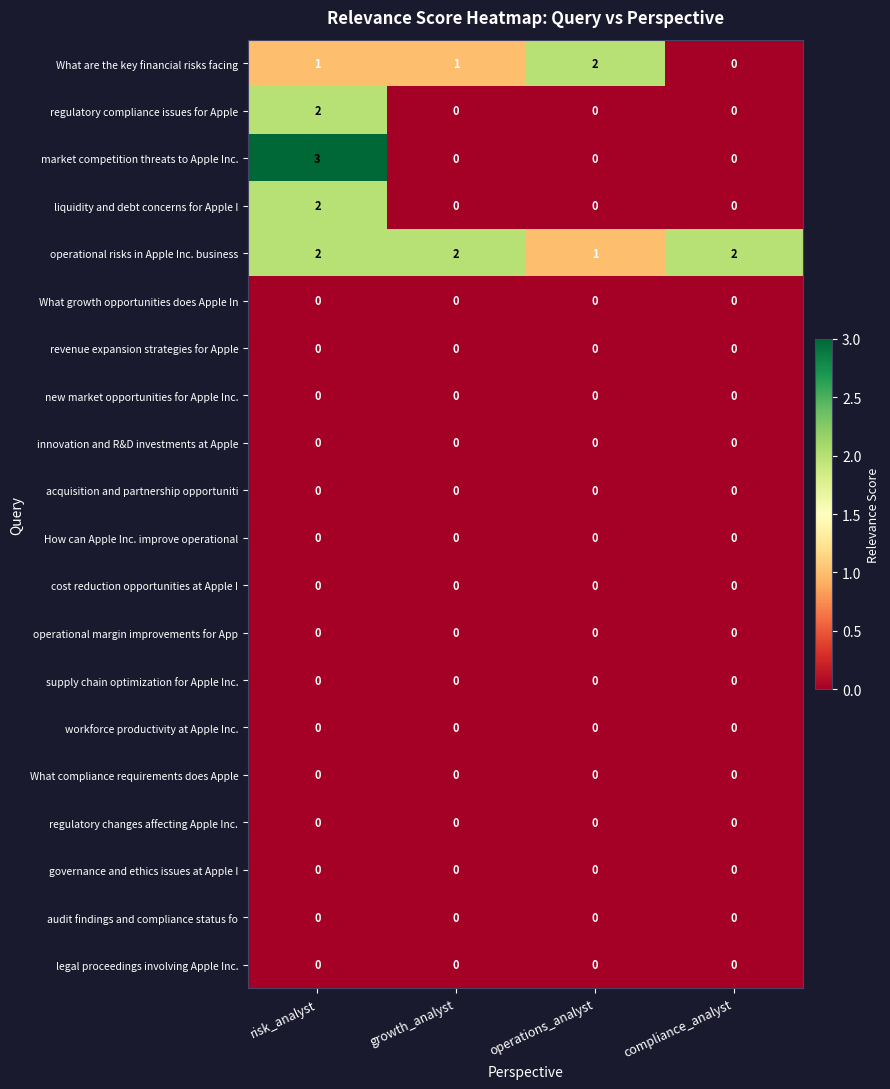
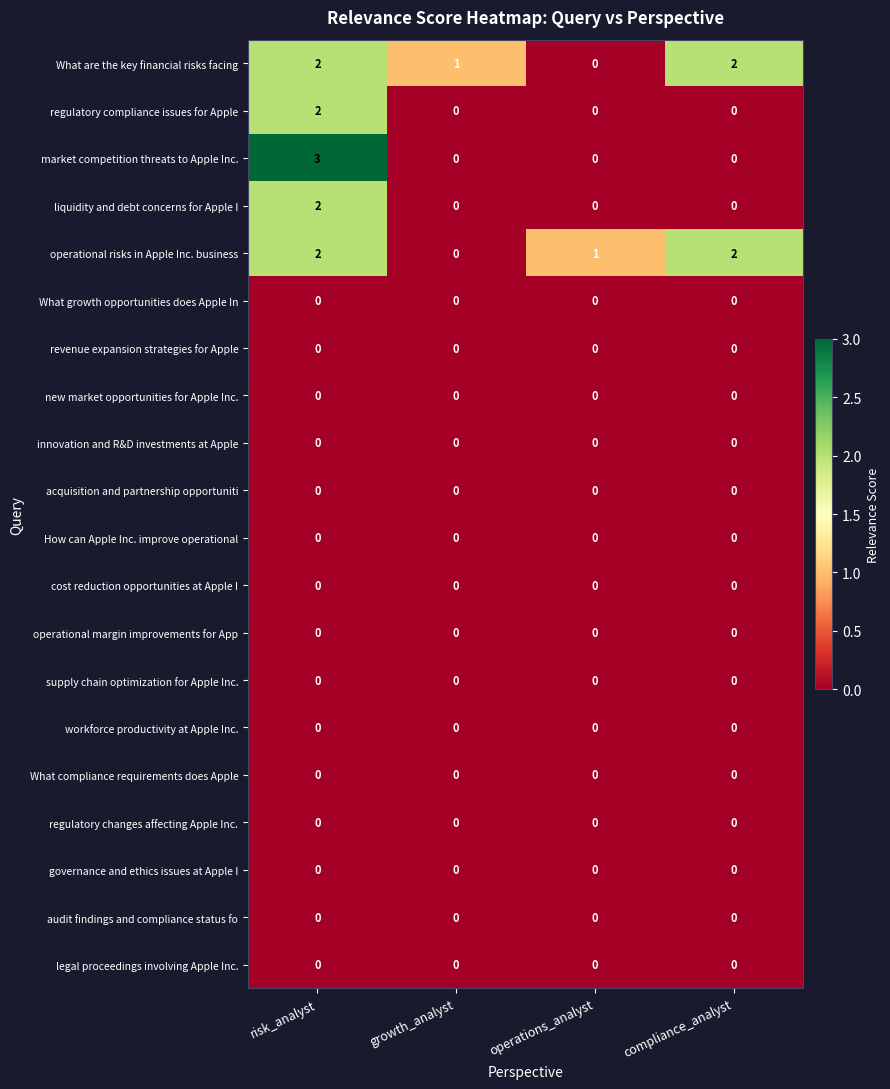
  {
    "What are the key financial risks facing": {
-     "risk_analyst": 1,
+     "risk_analyst": 2,
      "growth_analyst": 1,
-     "operations_analyst": 2,
-     "compliance_analyst": 0
+     "operations_analyst": 0,
+     "compliance_analyst": 2
    },
    "regulatory compliance issues for Apple": {
      "risk_analyst": 2,
      "growth_analyst": 0,
      "operations_analyst": 0,
      "compliance_analyst": 0
    },
    "market competition threats to Apple Inc.": {
      "risk_analyst": 3,
      "growth_analyst": 0,
      "operations_analyst": 0,
      "compliance_analyst": 0
    },
    "liquidity and debt concerns for Apple I": {
      "risk_analyst": 2,
      "growth_analyst": 0,
      "operations_analyst": 0,
      "compliance_analyst": 0
    },
    "operational risks in Apple Inc. business": {
      "risk_analyst": 2,
-     "growth_analyst": 2,
+     "growth_analyst": 0,
      "operations_analyst": 1,
      "compliance_analyst": 2
    },
    "What growth opportunities does Apple In": {
      "risk_analyst": 0,
      "growth_analyst": 0,
      "operations_analyst": 0,
      "compliance_analyst": 0
    },
    "revenue expansion strategies for Apple": {
      "risk_analyst": 0,
      "growth_analyst": 0,
      "operations_analyst": 0,
      "compliance_analyst": 0
    },
    "new market opportunities for Apple Inc.": {
      "risk_analyst": 0,
      "growth_analyst": 0,
      "operations_analyst": 0,
      "compliance_analyst": 0
    },
    "innovation and R&D investments at Apple": {
      "risk_analyst": 0,
      "growth_analyst": 0,
      "operations_analyst": 0,
      "compliance_analyst": 0
    },
    "acquisition and partnership opportuniti": {
      "risk_analyst": 0,
      "growth_analyst": 0,
      "operations_analyst": 0,
      "compliance_analyst": 0
    },
    "How can Apple Inc. improve operational": {
      "risk_analyst": 0,
      "growth_analyst": 0,
      "operations_analyst": 0,
      "compliance_analyst": 0
    },
    "cost reduction opportunities at Apple I": {
      "risk_analyst": 0,
      "growth_analyst": 0,
      "operations_analyst": 0,
      "compliance_analyst": 0
    },
    "operational margin improvements for App": {
      "risk_analyst": 0,
      "growth_analyst": 0,
      "operations_analyst": 0,
      "compliance_analyst": 0
    },
    "supply chain optimization for Apple Inc.": {
      "risk_analyst": 0,
      "growth_analyst": 0,
      "operations_analyst": 0,
      "compliance_analyst": 0
    },
    "workforce productivity at Apple Inc.": {
      "risk_analyst": 0,
      "growth_analyst": 0,
      "operations_analyst": 0,
      "compliance_analyst": 0
    },
    "What compliance requirements does Apple": {
      "risk_analyst": 0,
      "growth_analyst": 0,
      "operations_analyst": 0,
      "compliance_analyst": 0
    },
    "regulatory changes affecting Apple Inc.": {
      "risk_analyst": 0,
      "growth_analyst": 0,
      "operations_analyst": 0,
      "compliance_analyst": 0
    },
    "governance and ethics issues at Apple I": {
      "risk_analyst": 0,
      "growth_analyst": 0,
      "operations_analyst": 0,
      "compliance_analyst": 0
    },
    "audit findings and compliance status fo": {
      "risk_analyst": 0,
      "growth_analyst": 0,
      "operations_analyst": 0,
      "compliance_analyst": 0
    },
    "legal proceedings involving Apple Inc.": {
      "risk_analyst": 0,
      "growth_analyst": 0,
      "operations_analyst": 0,
      "compliance_analyst": 0
    }
  }
